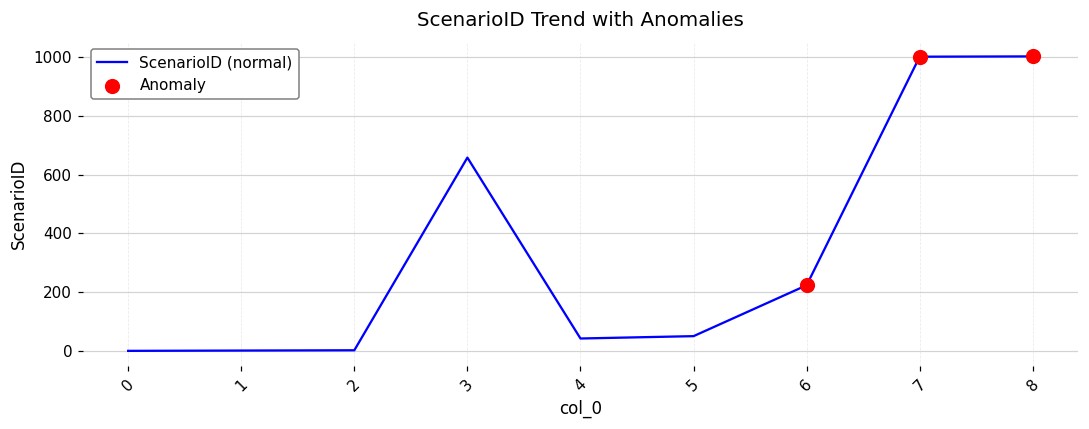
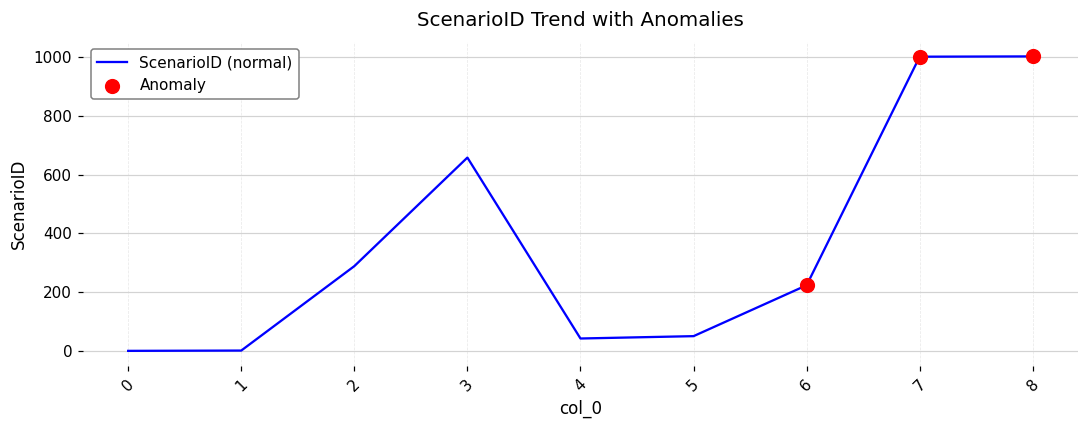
  {
    "ScenarioID (normal)": {
      "0": 0,
      "1": 0,
-     "2": 0,
+     "2": 290,
      "3": 660,
      "4": 40,
      "5": 50
    }
  }
